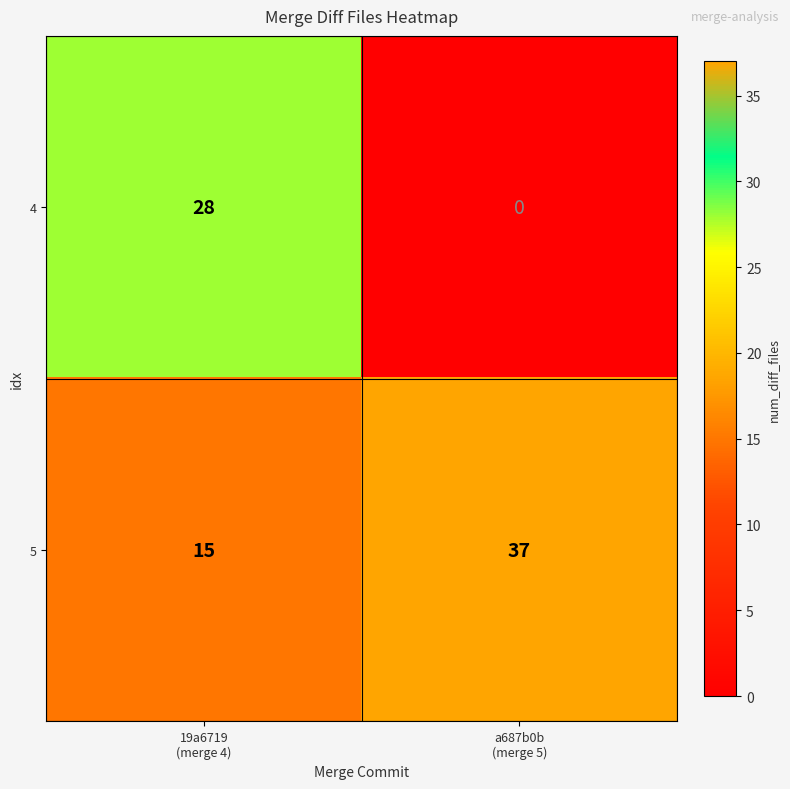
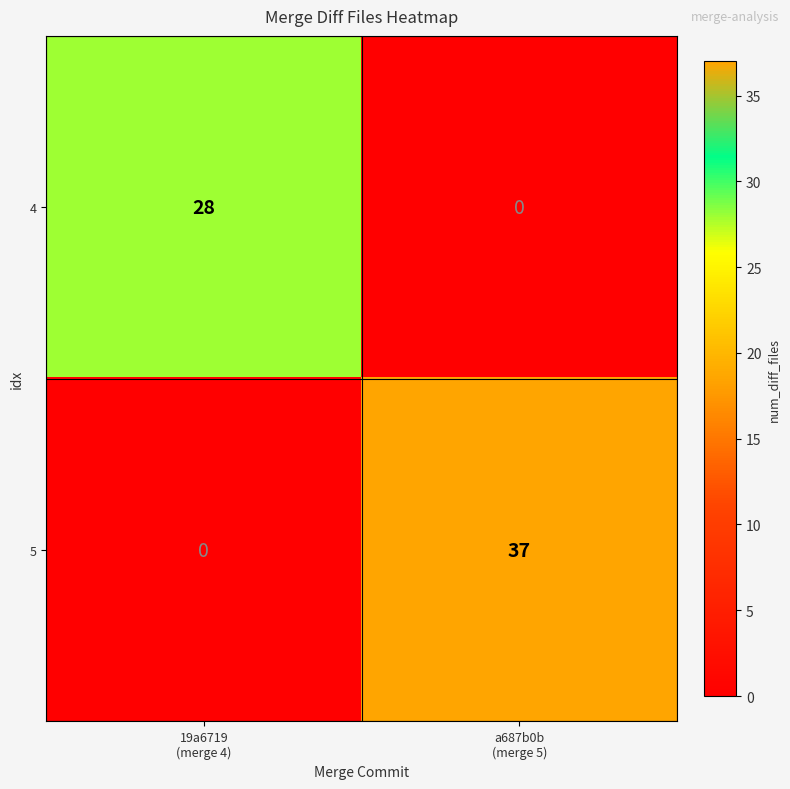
  {
    "4": {
      "19a6719 (merge 4)": 28,
      "a687b0b (merge 5)": 0
    },
    "5": {
-     "19a6719 (merge 4)": 15,
+     "19a6719 (merge 4)": 0,
      "a687b0b (merge 5)": 37
    }
  }
